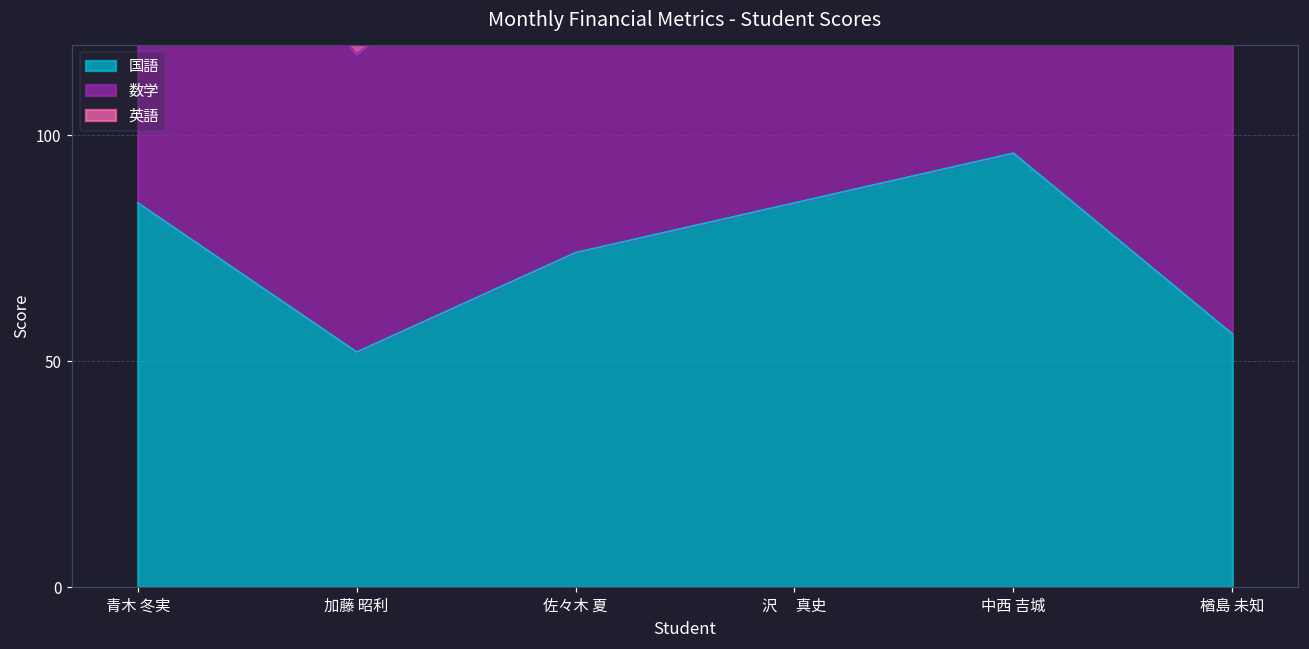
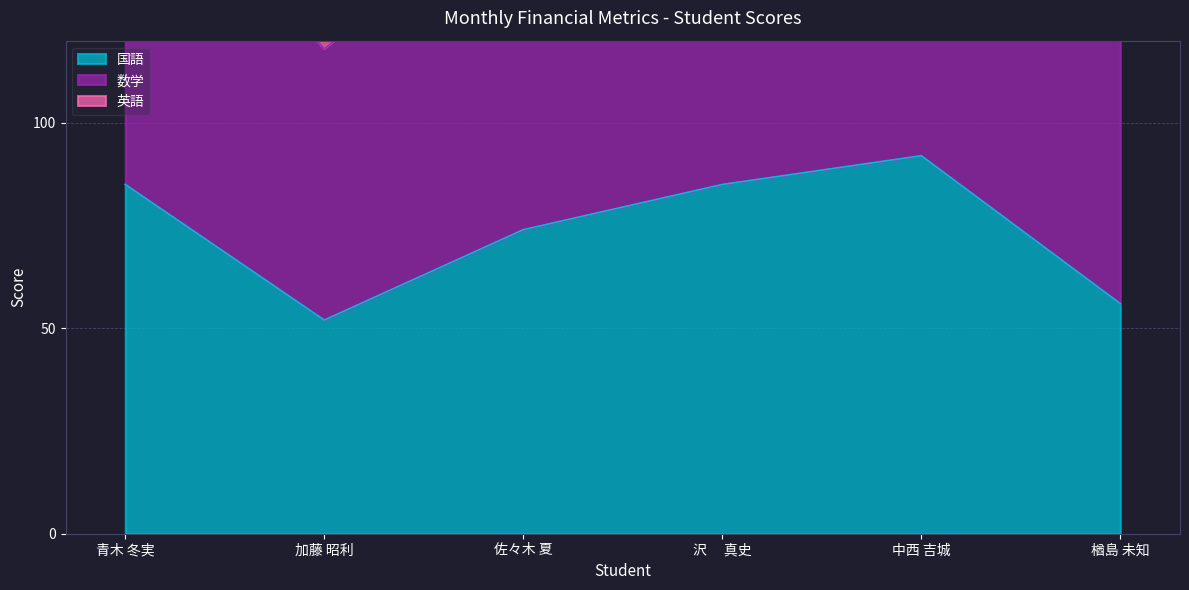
  {
    "国語": {
      "青木 冬実": 85,
      "加藤 昭利": 52,
      "佐々木 夏": 74,
      "沢 真史": 85,
-     "中西 吉城": 96,
+     "中西 吉城": 92,
      "楢島 未知": 56
    },
    "数学": {
      "加藤 昭利": 66
    }
  }
